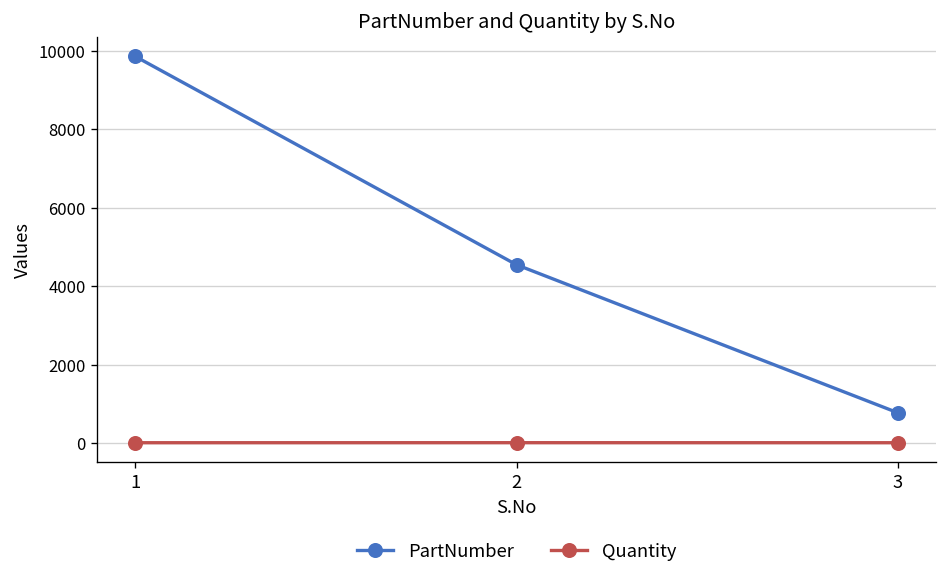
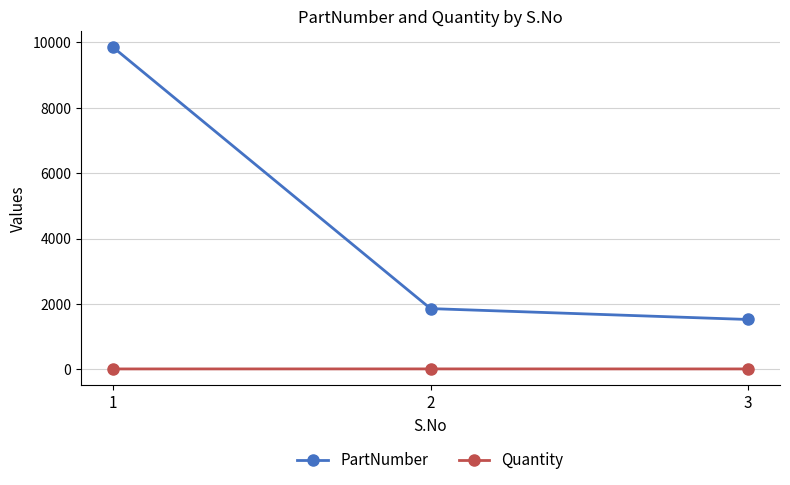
  {
    "PartNumber": {
      "1": 9900,
-     "2": 4500,
-     "3": 800
+     "2": 1900,
+     "3": 1500
    },
    "Quantity": {
      "1": 0,
      "2": 0,
      "3": 0
    }
  }
